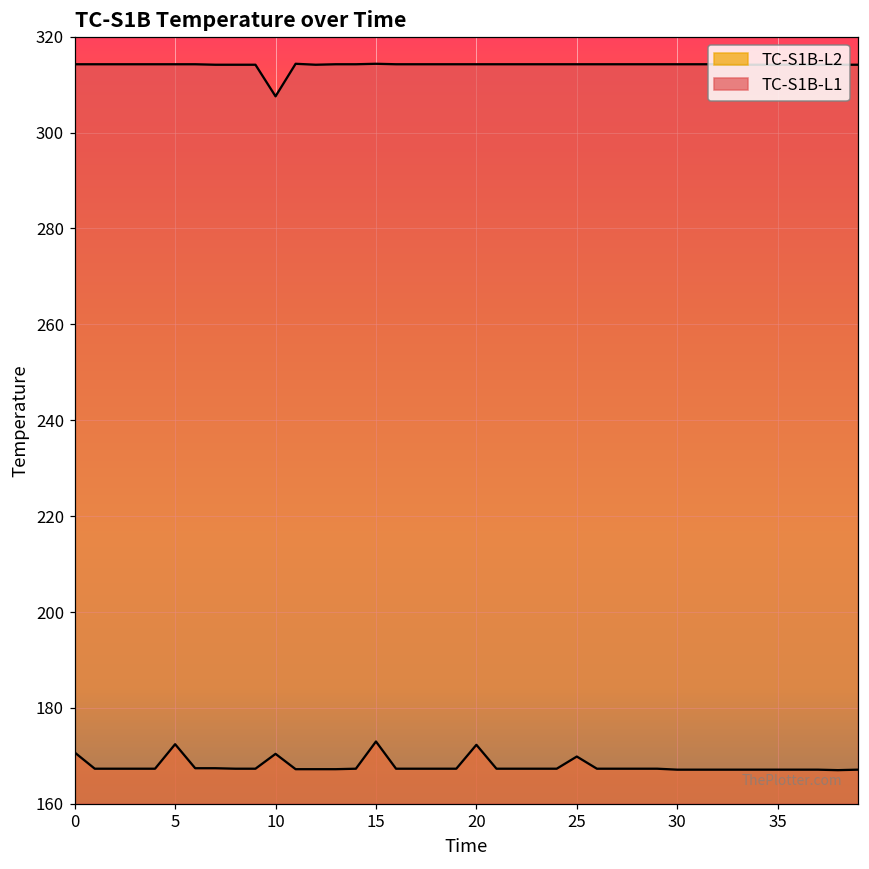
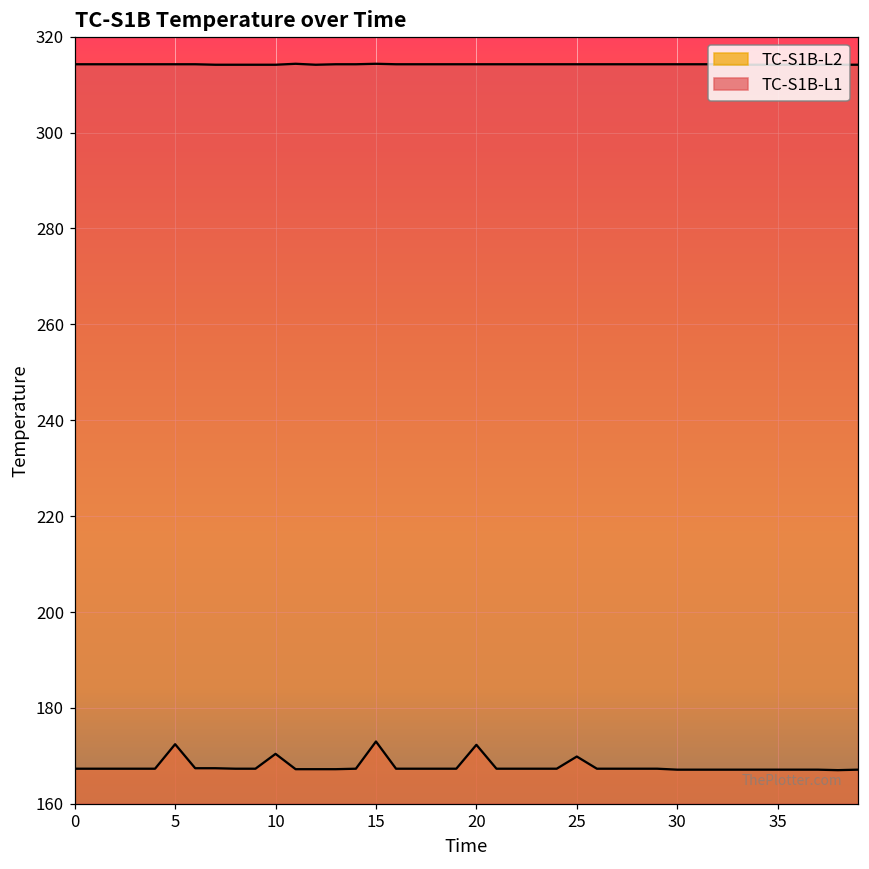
  {
    "TC-S1B-L1": {
      "0": 314,
      "5": 314,
-     "10": 308,
+     "10": 314,
      "15": 314,
      "20": 314,
      "25": 314,
      "30": 314
    },
    "TC-S1B-L2": {
-     "0": 171,
+     "0": 167,
      "5": 172,
      "10": 170,
      "15": 173,
      "20": 172,
      "25": 170,
      "30": 167,
      "35": 167
    }
  }
